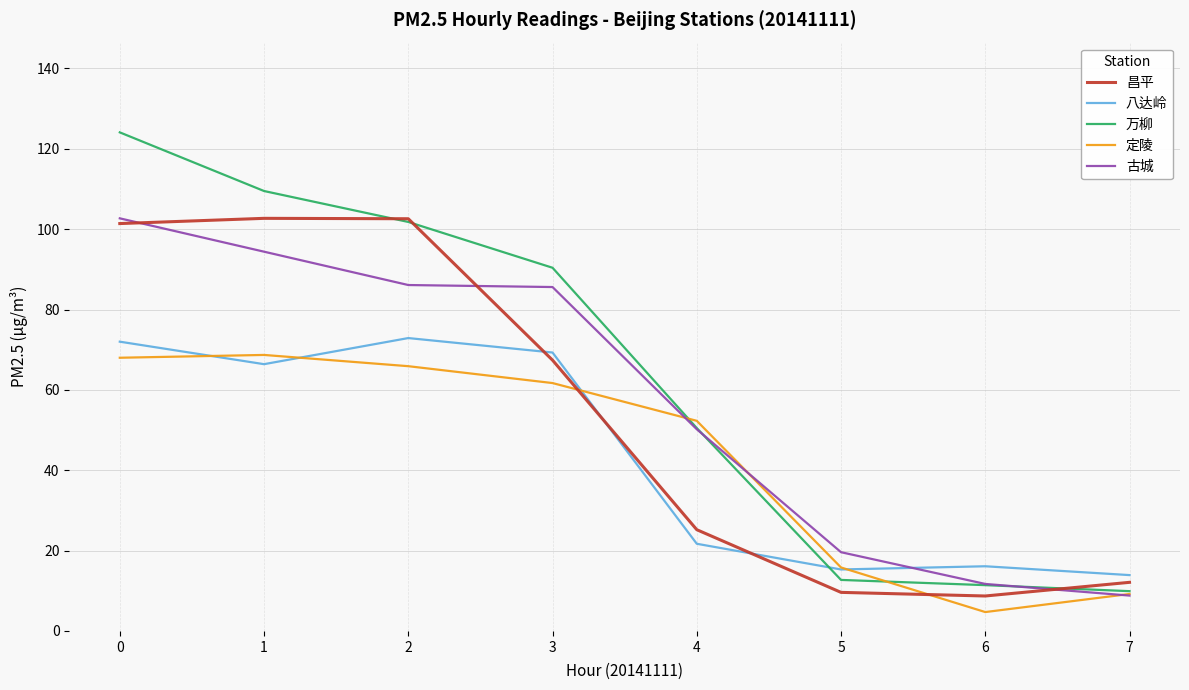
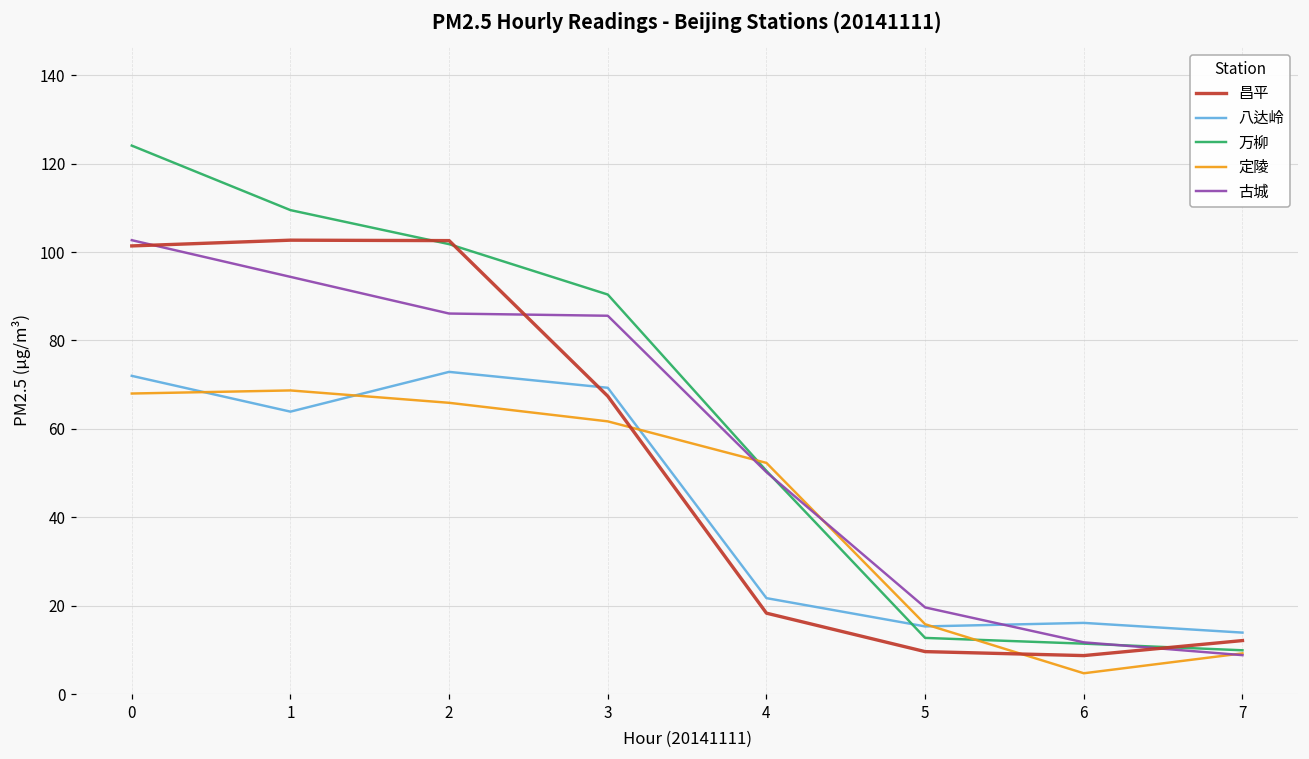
  {
    "昌平": {
      "0": 101,
      "1": 103,
      "2": 103,
      "3": 67,
-     "4": 25,
+     "4": 18,
      "5": 10,
      "6": 9,
      "7": 12
    },
    "八达岭": {
      "0": 72,
-     "1": 66,
+     "1": 64,
      "2": 73,
      "3": 69,
      "4": 22,
      "6": 16,
      "7": 14
    },
    "万柳": {
      "0": 124,
      "1": 110,
      "2": 102,
      "3": 90,
      "5": 13,
      "7": 10
    },
    "定陵": {
      "0": 68,
      "1": 69,
      "2": 66,
      "3": 62,
      "4": 52,
      "6": 5
    },
    "古城": {
      "0": 103,
      "1": 94,
      "2": 86,
      "3": 86,
      "5": 20
    }
  }
